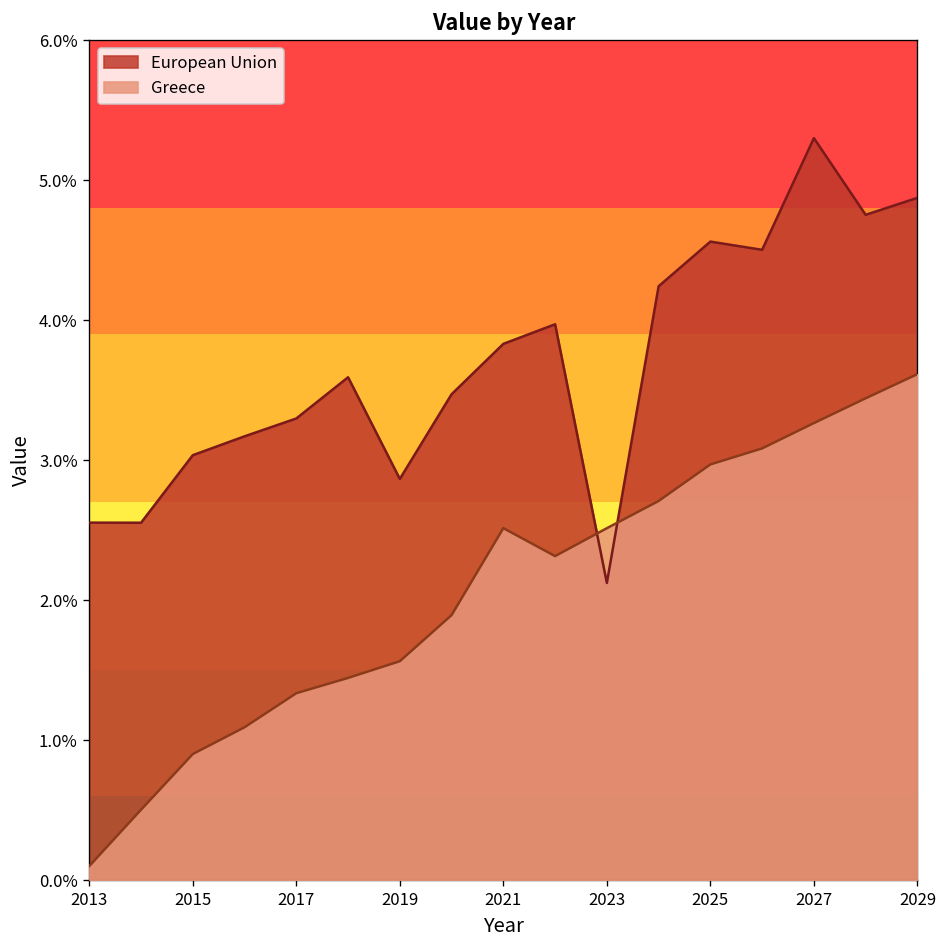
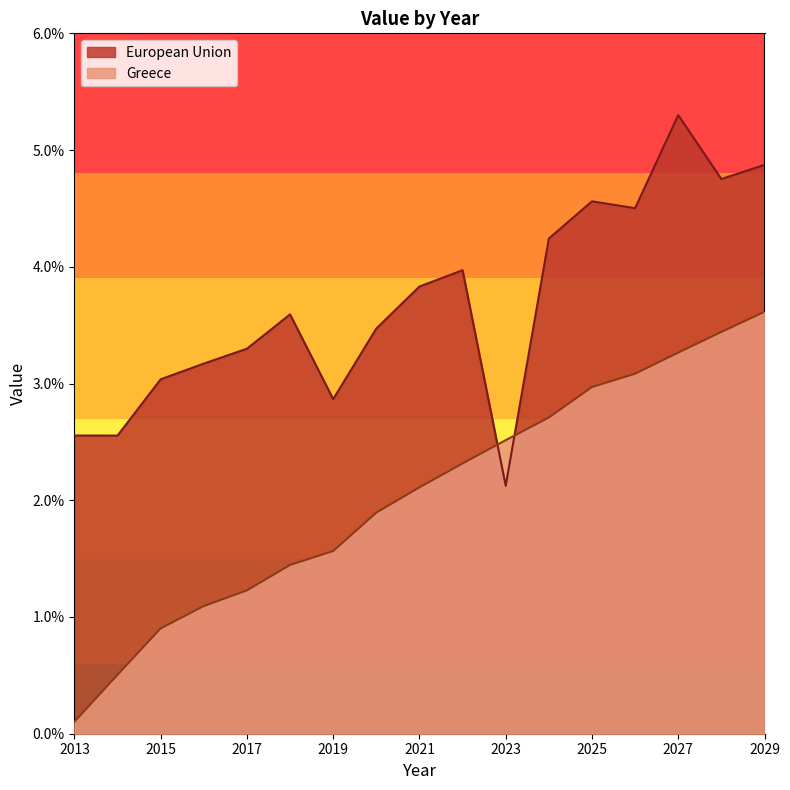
  {
    "European Union": {
      "2013": "2.55%",
      "2015": "3.04%",
      "2017": "3.30%",
      "2019": "2.87%",
      "2021": "3.83%",
      "2023": "2.12%",
      "2025": "4.56%",
      "2027": "5.30%"
    },
    "Greece": {
      "2015": "0.90%",
-     "2017": "1.34%",
+     "2017": "1.23%",
      "2019": "1.57%",
-     "2021": "2.52%",
+     "2021": "2.11%",
      "2023": "2.51%",
      "2025": "2.97%",
      "2027": "3.27%"
    }
  }
